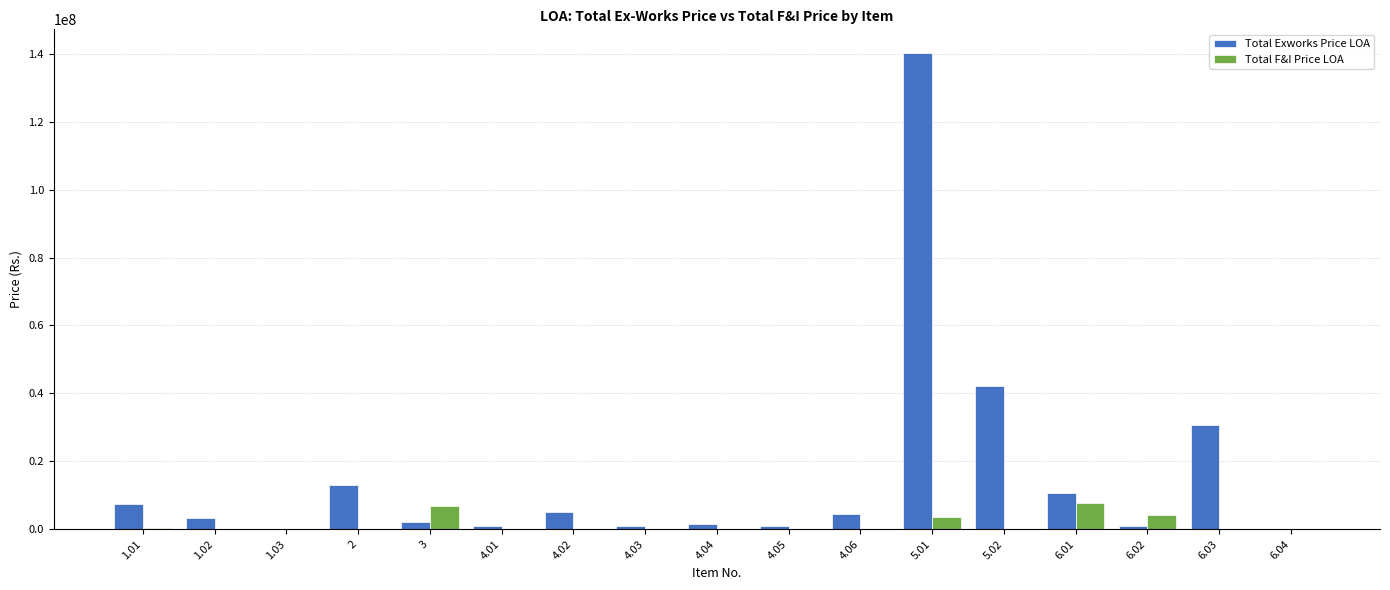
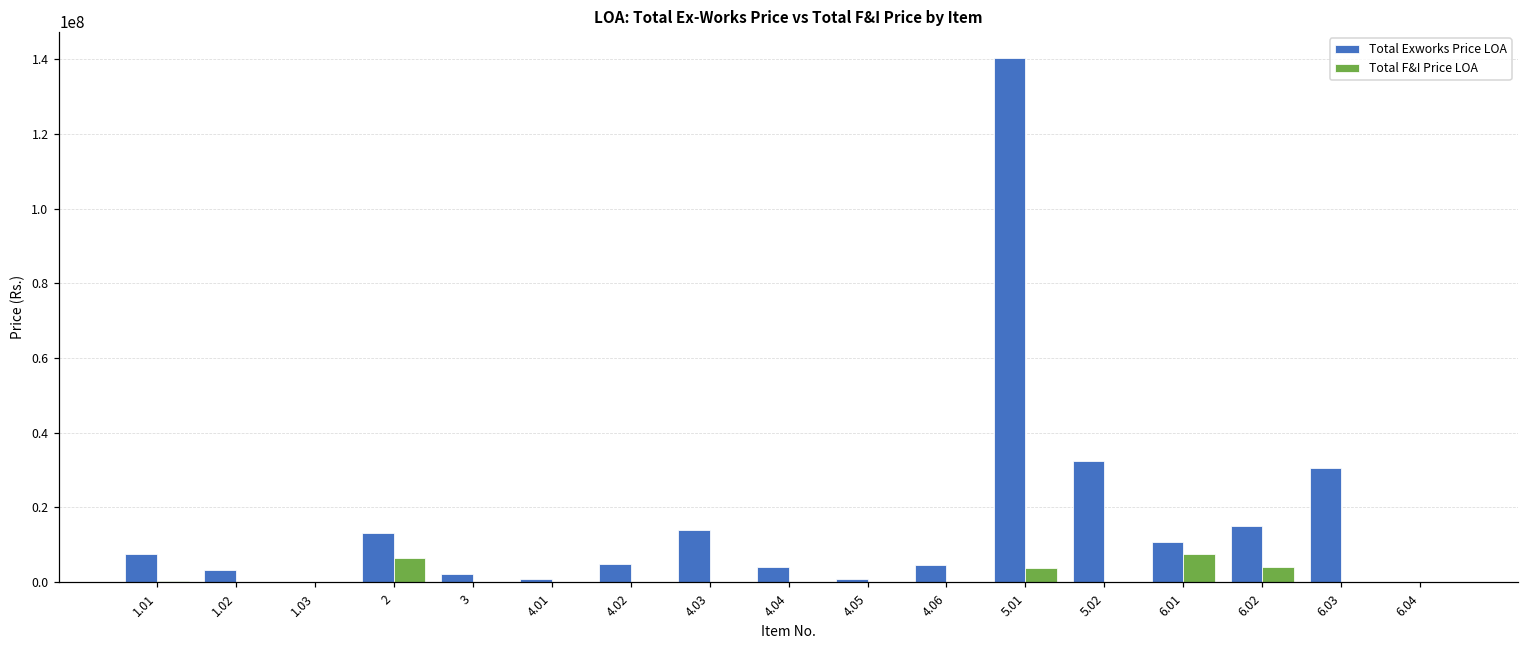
  {
    "Total Exworks Price LOA": {
      "1.01": 8000000,
      "1.02": 3000000,
      "2": 13000000,
      "3": 2000000,
      "4.01": 1000000,
      "4.02": 5000000,
-     "4.03": 1000000,
-     "4.04": 1000000,
+     "4.03": 14000000,
+     "4.04": 4000000,
      "4.05": 1000000,
      "4.06": 5000000,
      "5.01": 140000000,
-     "5.02": 42000000,
+     "5.02": 32000000,
      "6.01": 11000000,
-     "6.02": 1000000,
+     "6.02": 15000000,
      "6.03": 31000000
    },
    "Total F&I Price LOA": {
      "1.02": 0,
      "1.03": 0,
-     "2": 0,
-     "3": 7000000,
+     "2": 7000000,
+     "3": 0,
      "4.01": 0,
      "4.02": 0,
      "4.03": 0,
      "4.04": 0,
      "4.05": 0,
      "4.06": 0,
      "5.01": 4000000,
      "6.01": 8000000,
      "6.02": 4000000
    }
  }
